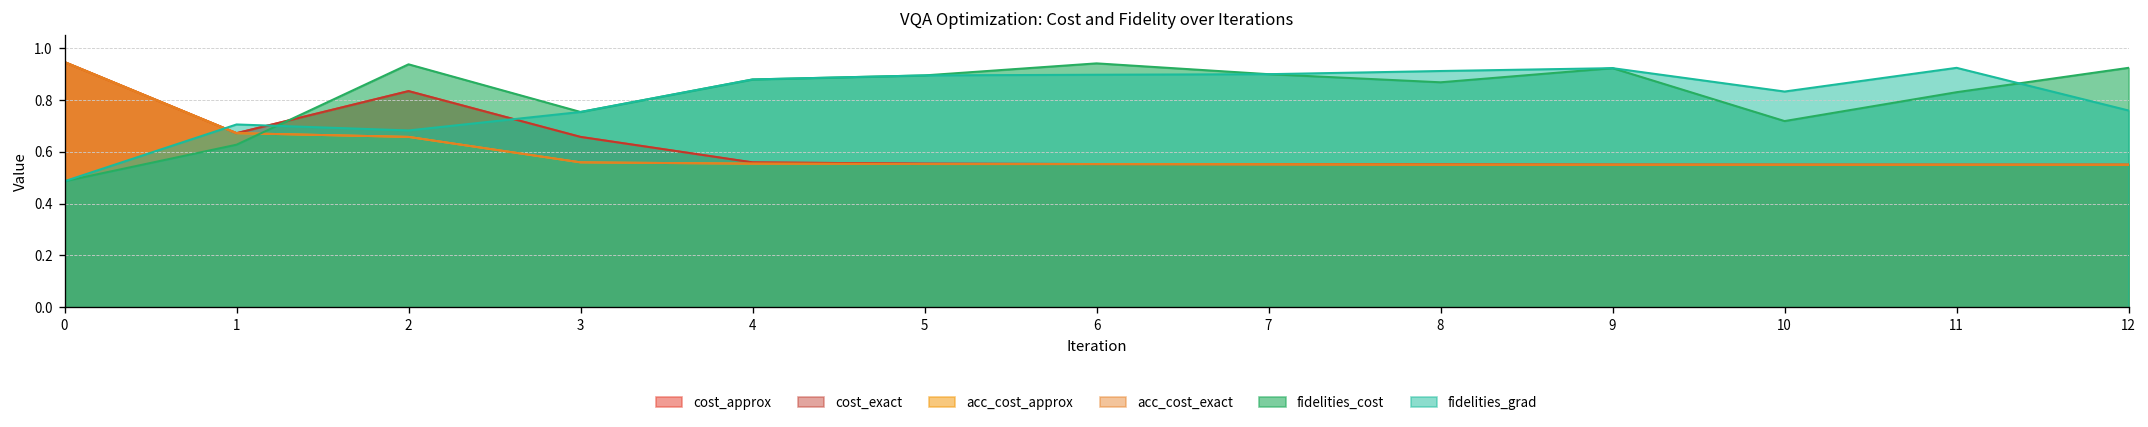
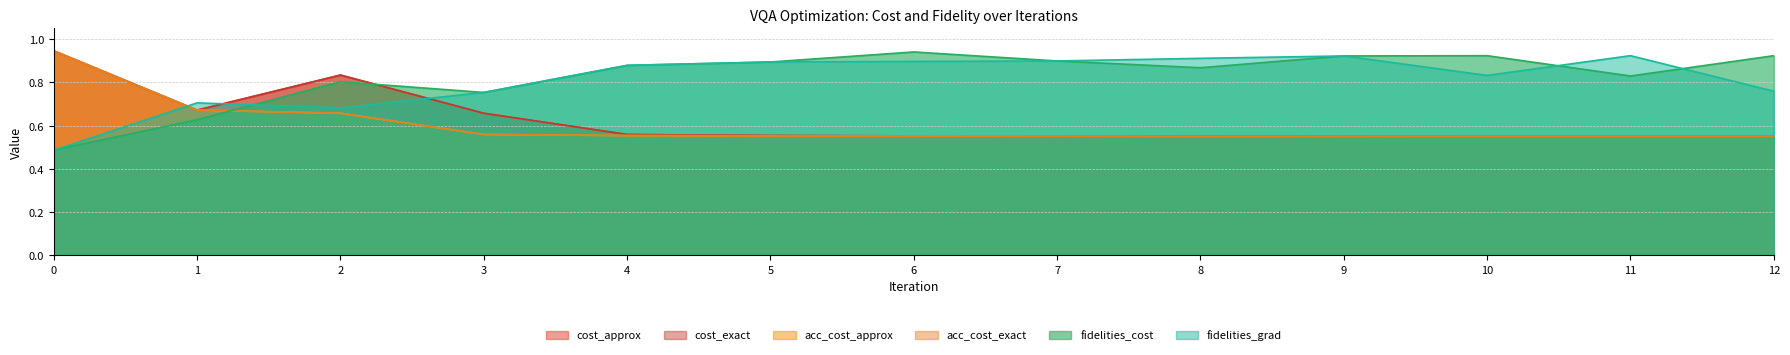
  {
    "fidelities_cost": {
      "1": 0.63,
-     "2": 0.94,
+     "2": 0.80,
      "6": 0.94,
      "8": 0.87,
-     "10": 0.72,
+     "10": 0.92,
      "11": 0.83,
      "12": 0.92
    },
    "fidelities_grad": {
      "1": 0.71,
      "2": 0.68,
      "6": 0.90,
      "8": 0.91,
      "10": 0.83,
      "11": 0.92,
      "12": 0.76
    }
  }
